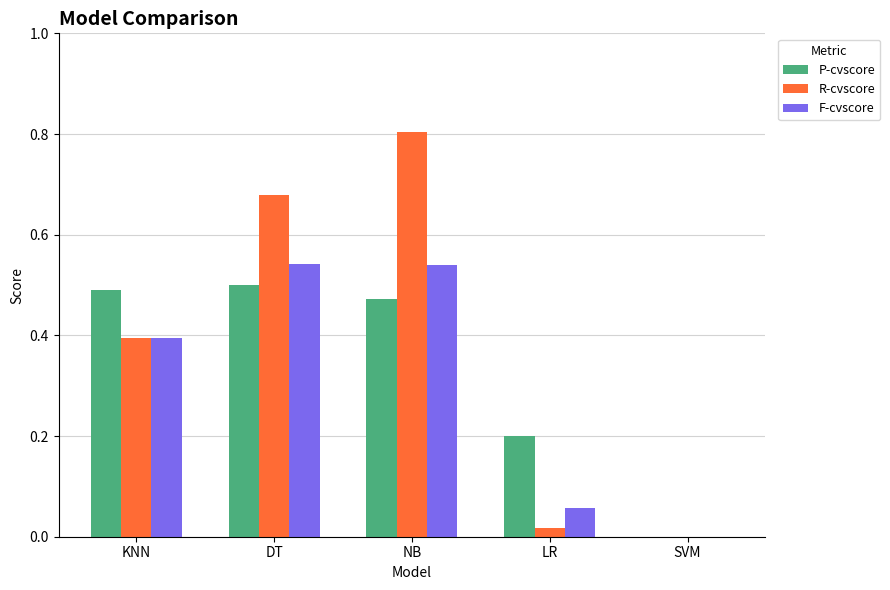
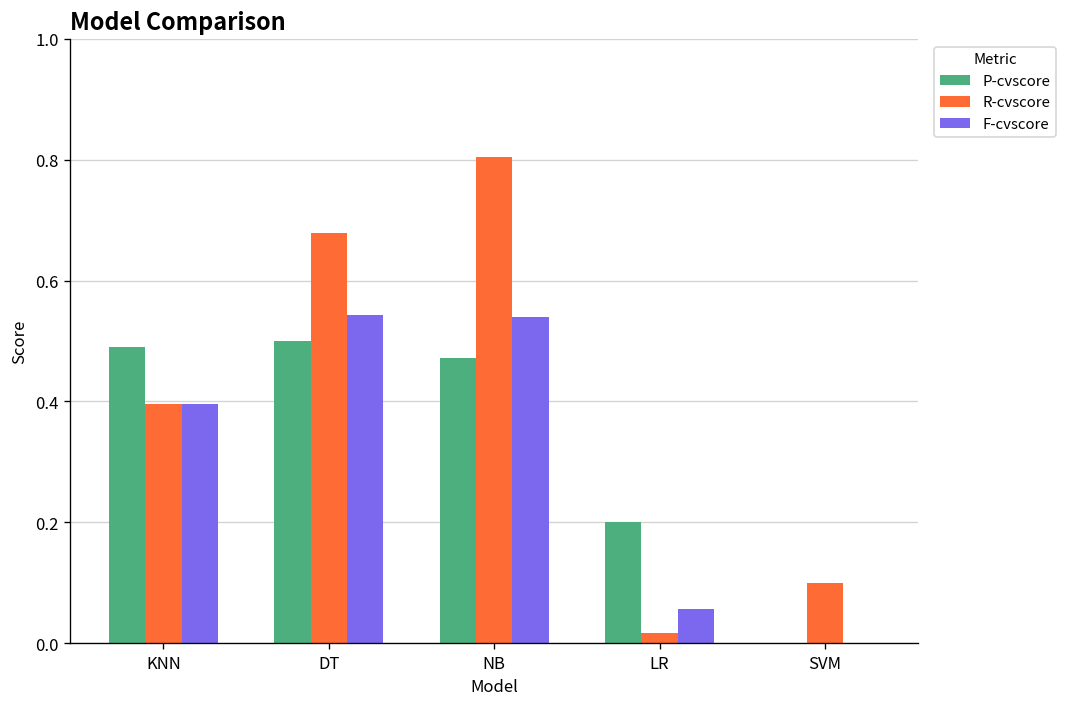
  {
    "P-cvscore": {
      "KNN": 0.49,
      "DT": 0.5,
      "NB": 0.47,
      "LR": 0.2,
      "SVM": 0.0
    },
    "R-cvscore": {
      "KNN": 0.4,
      "DT": 0.68,
      "NB": 0.8,
      "LR": 0.02,
-     "SVM": 0.0
+     "SVM": 0.1
    },
    "F-cvscore": {
      "KNN": 0.39,
      "DT": 0.54,
      "NB": 0.54,
      "LR": 0.06,
      "SVM": 0.0
    }
  }
